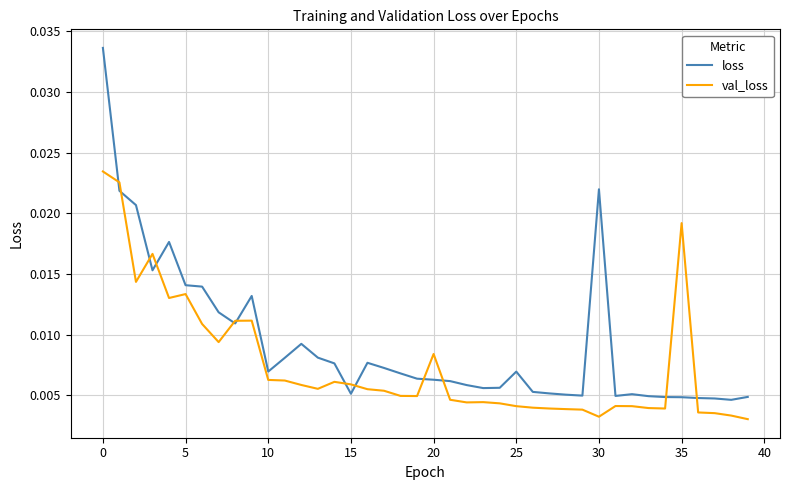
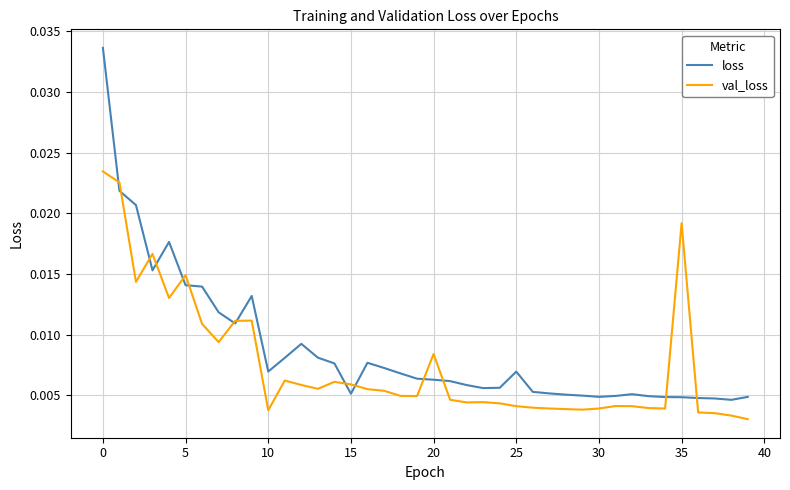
  {
    "loss": {
      "0": 0.0336,
      "5": 0.0141,
      "10": 0.0070,
      "15": 0.0051,
      "20": 0.0063,
      "25": 0.0070,
-     "30": 0.0220,
+     "30": 0.0049,
      "35": 0.0049
    },
    "val_loss": {
      "0": 0.0235,
-     "5": 0.0134,
-     "10": 0.0063,
+     "5": 0.0149,
+     "10": 0.0038,
      "15": 0.0059,
      "20": 0.0084,
      "25": 0.0041,
-     "30": 0.0033,
+     "30": 0.0039,
      "35": 0.0192
    }
  }
